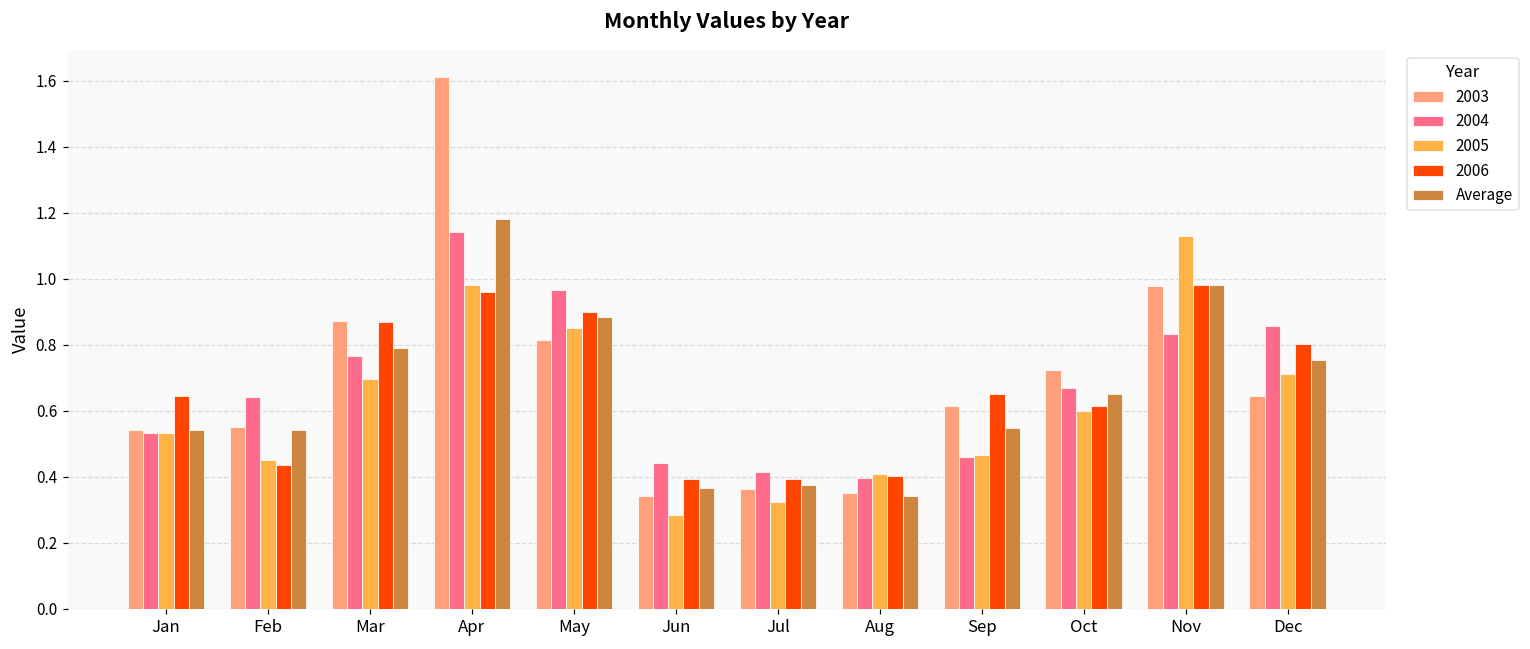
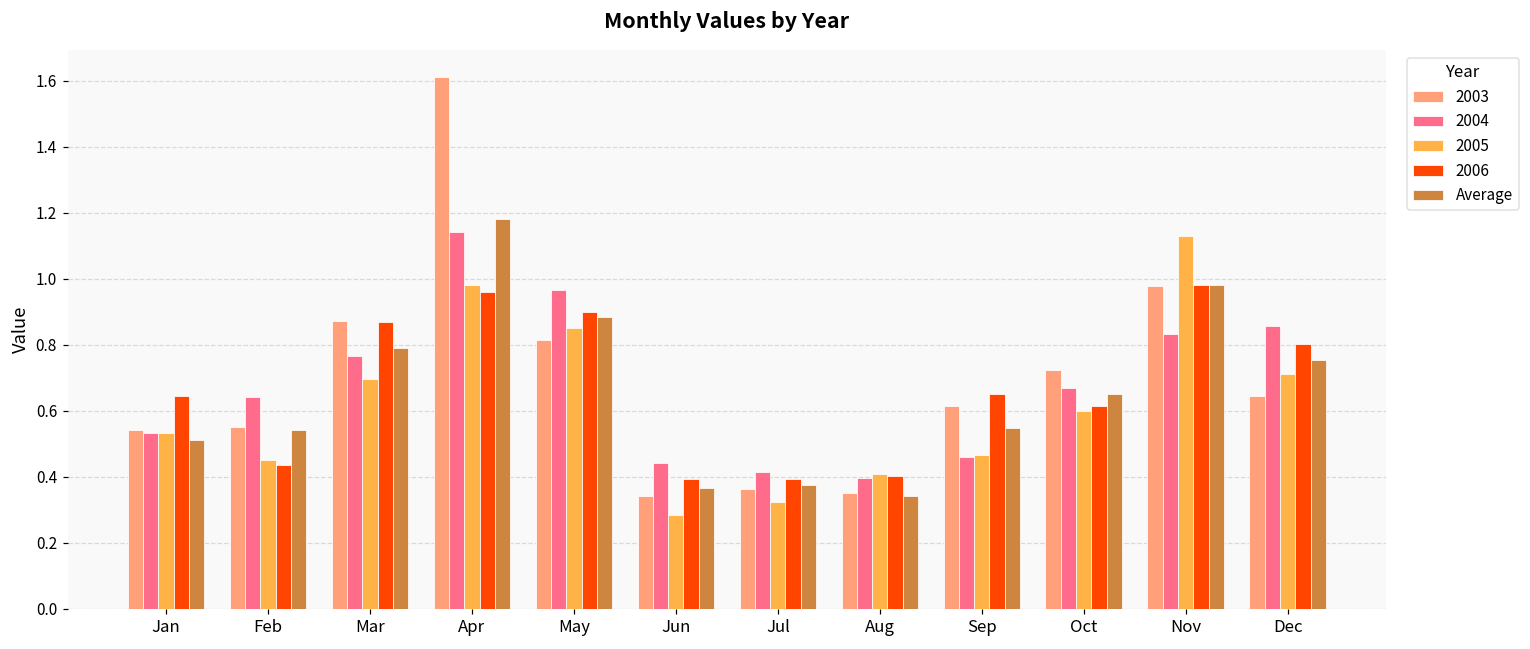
  {
    "2006": {
      "Jan": 0.64,
      "Feb": 0.43,
      "Mar": 0.87,
      "Apr": 0.96,
      "May": 0.90,
      "Jun": 0.39,
      "Jul": 0.39,
      "Aug": 0.40,
      "Sep": 0.65,
      "Oct": 0.61,
      "Nov": 0.98,
      "Dec": 0.80
    },
    "Average": {
-     "Jan": 0.54,
+     "Jan": 0.51,
      "Feb": 0.54,
      "Mar": 0.79,
      "Apr": 1.18,
      "May": 0.88,
      "Jun": 0.37,
      "Jul": 0.37,
      "Aug": 0.34,
      "Sep": 0.55,
      "Oct": 0.65,
      "Nov": 0.98,
      "Dec": 0.75
    }
  }
